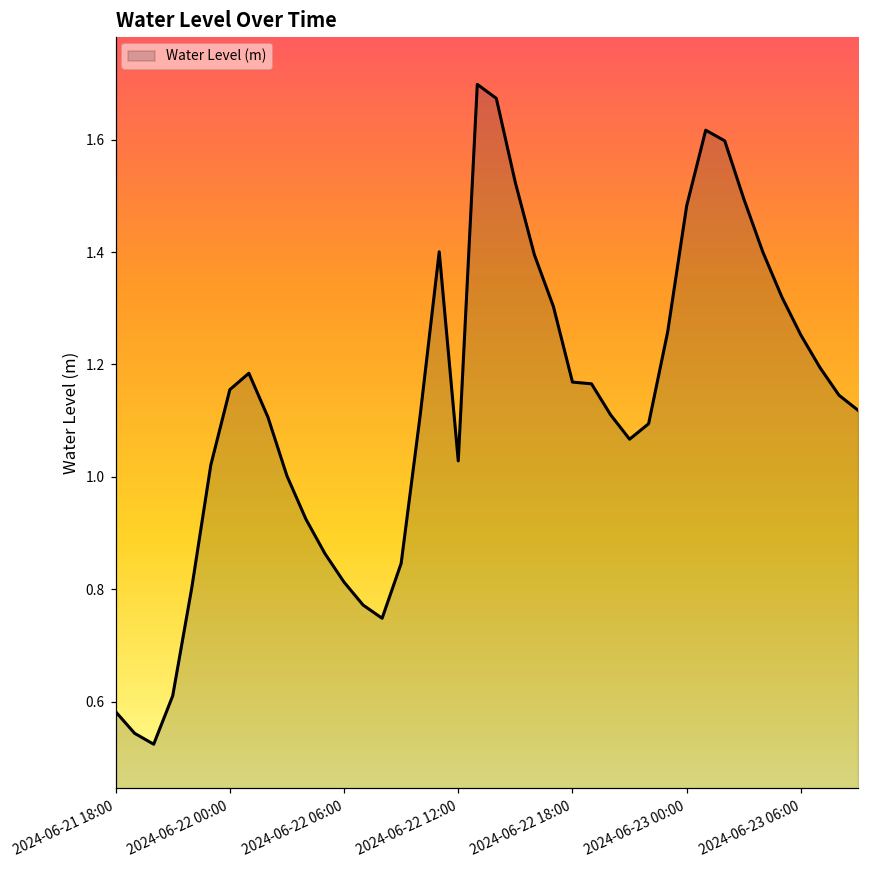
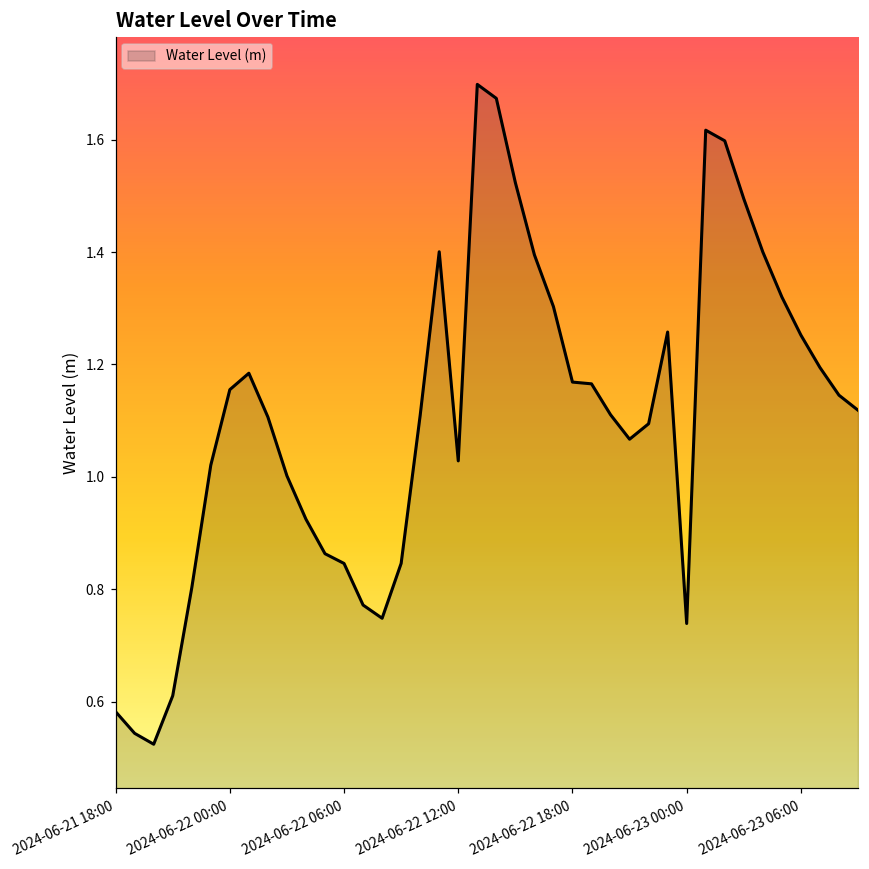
  {
    "2024-06-21 18:00": 0.58,
    "2024-06-22 00:00": 1.16,
-   "2024-06-22 06:00": 0.81,
+   "2024-06-22 06:00": 0.85,
    "2024-06-22 12:00": 1.03,
    "2024-06-22 18:00": 1.17,
-   "2024-06-23 00:00": 1.48,
+   "2024-06-23 00:00": 0.74,
    "2024-06-23 06:00": 1.25
  }
